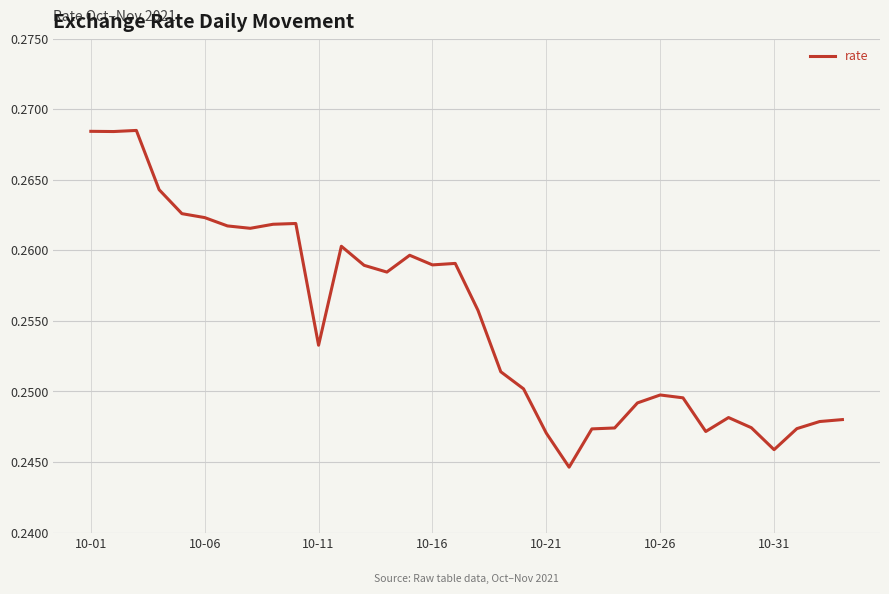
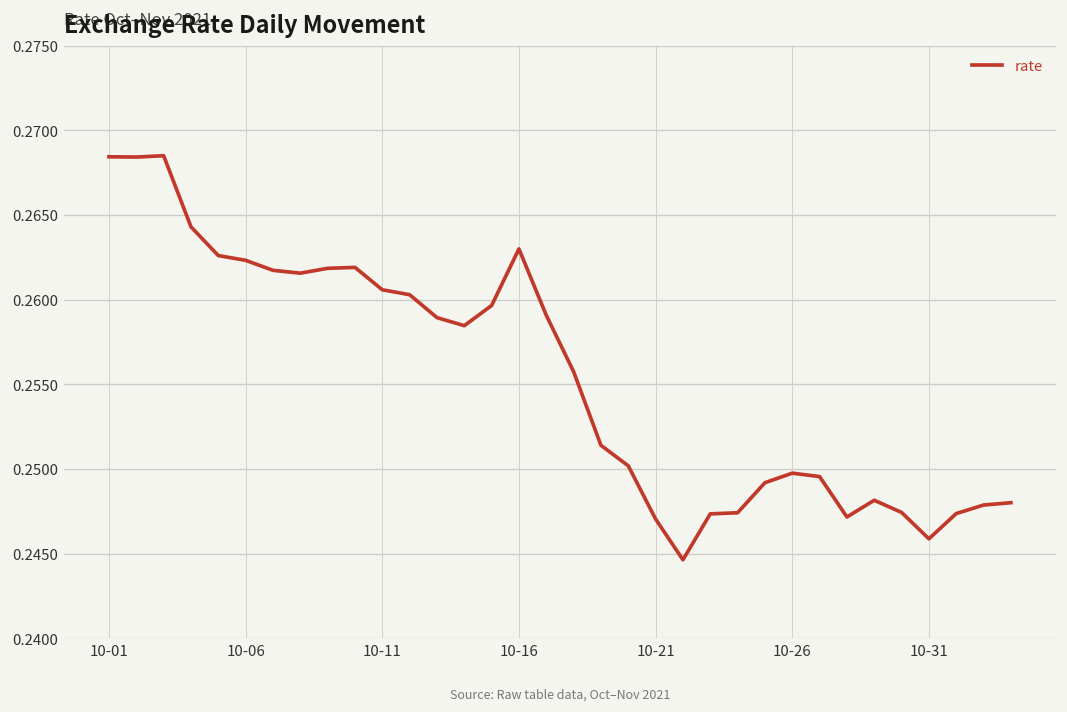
  {
    "10-01": 0.2684,
    "10-06": 0.2623,
-   "10-11": 0.2533,
-   "10-16": 0.2590,
+   "10-11": 0.2606,
+   "10-16": 0.2630,
    "10-21": 0.2470,
    "10-26": 0.2498,
    "10-31": 0.2459
  }
